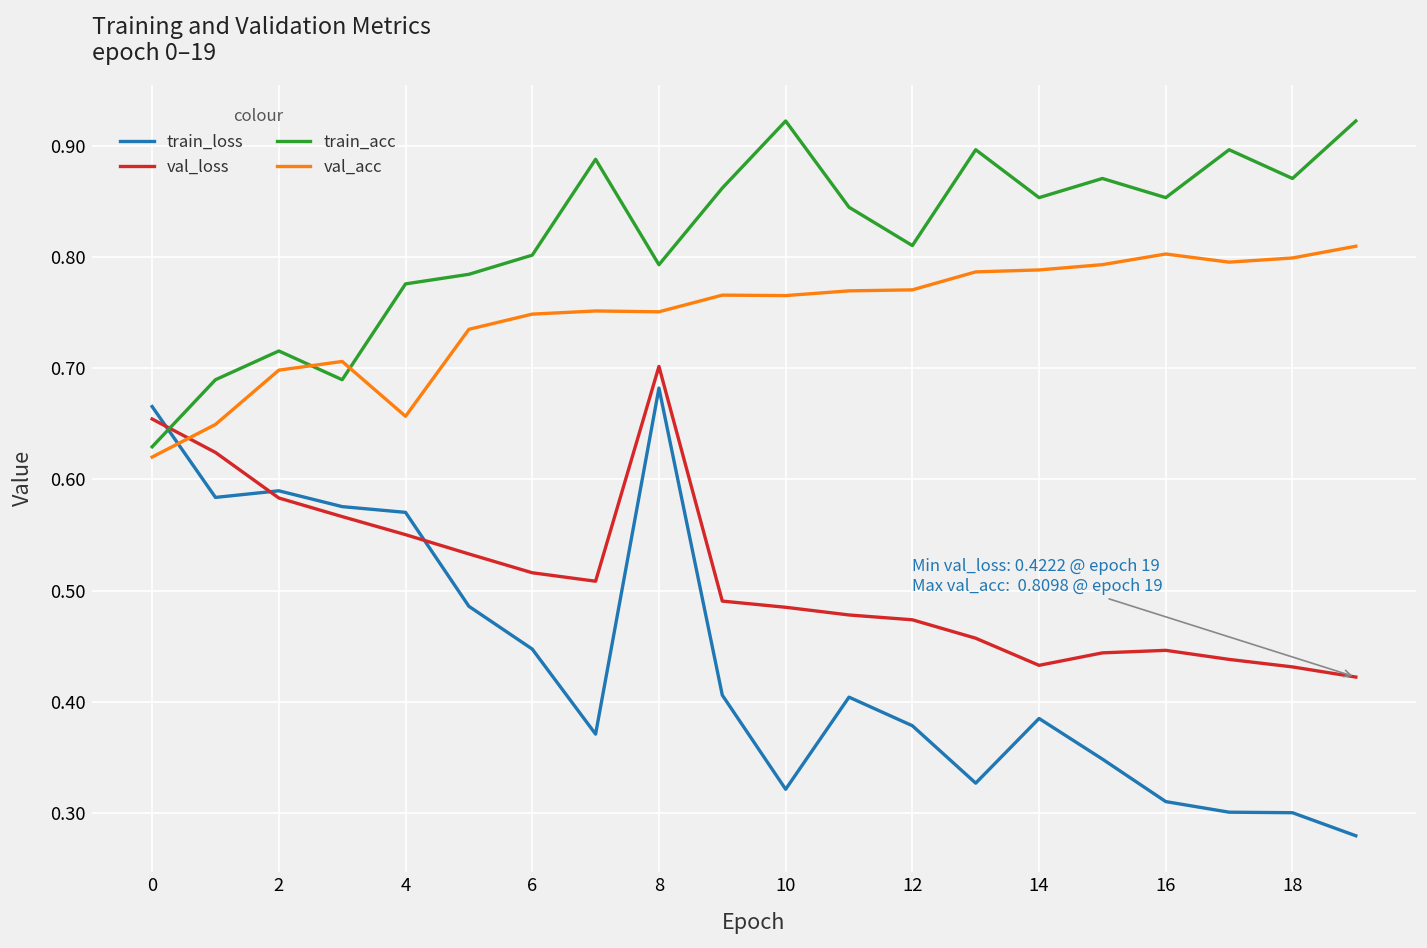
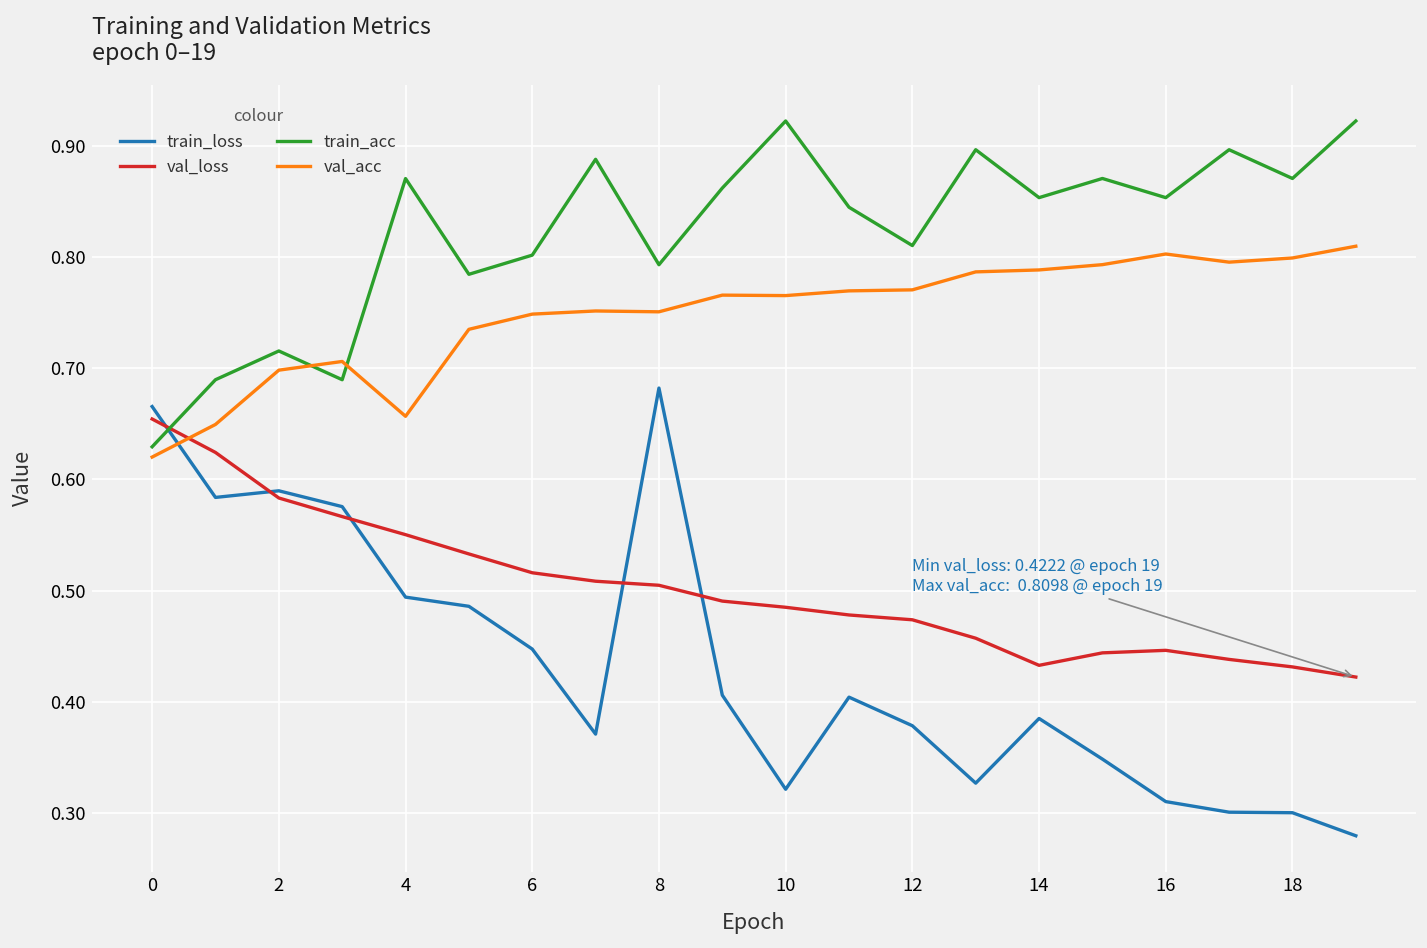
  {
    "train_loss": {
      "0": 0.67,
      "2": 0.59,
-     "4": 0.57,
+     "4": 0.49,
      "6": 0.45,
      "8": 0.68,
      "10": 0.32,
      "12": 0.38,
      "14": 0.38,
      "16": 0.31,
      "18": 0.30
    },
    "val_loss": {
      "0": 0.65,
      "2": 0.58,
      "4": 0.55,
      "6": 0.52,
-     "8": 0.70,
+     "8": 0.50,
      "10": 0.48
    },
    "train_acc": {
      "0": 0.63,
      "2": 0.72,
-     "4": 0.78,
+     "4": 0.87,
      "6": 0.80,
      "8": 0.79,
      "10": 0.92,
      "12": 0.81,
      "14": 0.85,
      "16": 0.85,
      "18": 0.87
    },
    "val_acc": {
      "0": 0.62,
      "2": 0.70,
      "4": 0.66,
      "6": 0.75,
      "8": 0.75,
      "10": 0.77,
      "12": 0.77,
      "14": 0.79,
      "16": 0.80,
      "18": 0.80
    }
  }
